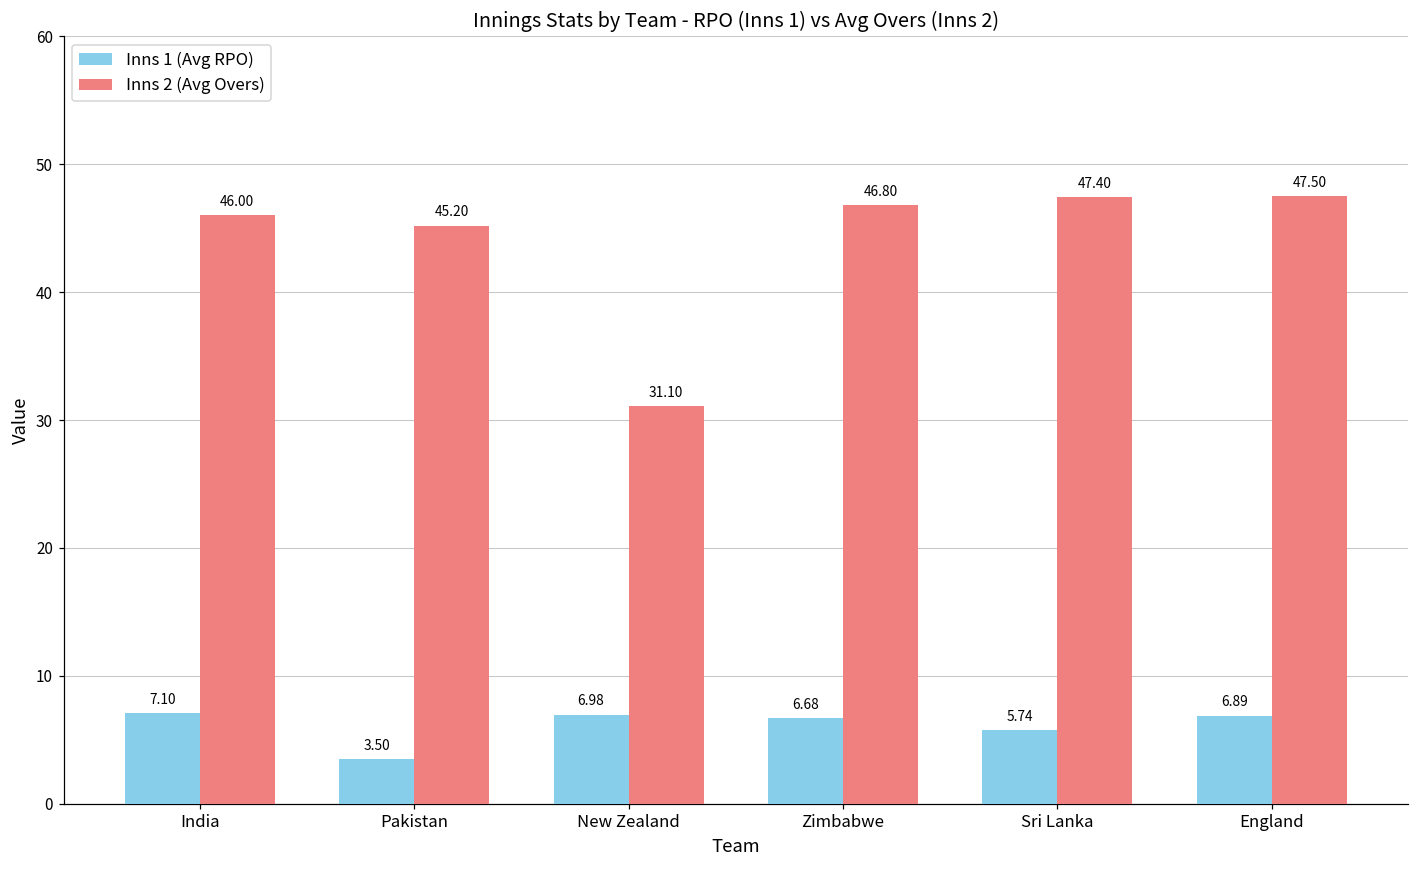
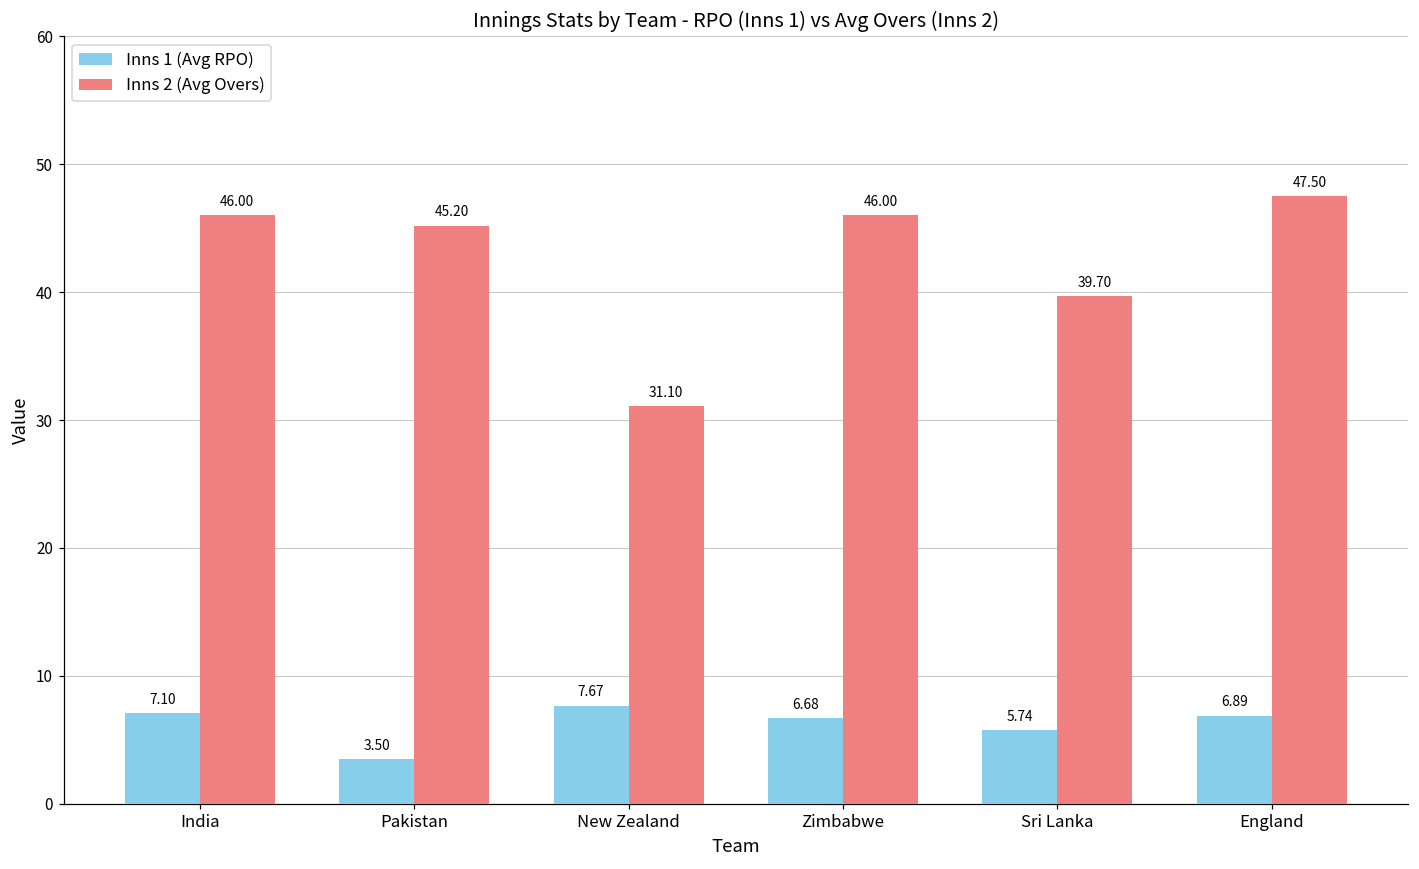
  {
    "Inns 1 (Avg RPO)": {
      "India": 7.10,
      "Pakistan": 3.50,
-     "New Zealand": 6.98,
+     "New Zealand": 7.67,
      "Zimbabwe": 6.68,
      "Sri Lanka": 5.74,
      "England": 6.89
    },
    "Inns 2 (Avg Overs)": {
      "India": 46.00,
      "Pakistan": 45.20,
      "New Zealand": 31.10,
-     "Zimbabwe": 46.80,
-     "Sri Lanka": 47.40,
+     "Zimbabwe": 46.00,
+     "Sri Lanka": 39.70,
      "England": 47.50
    }
  }
